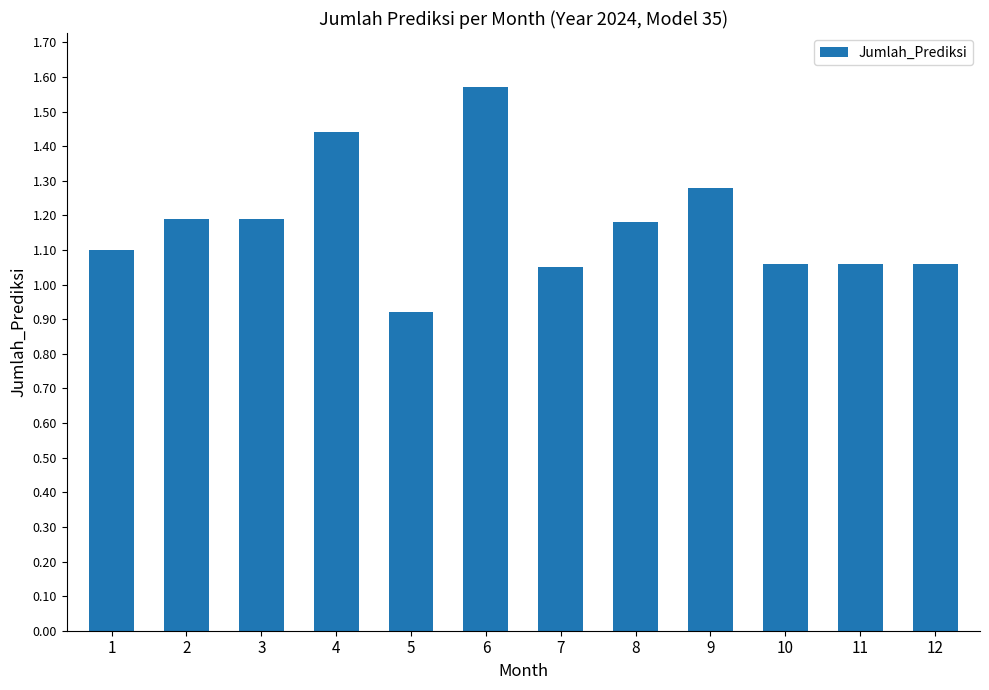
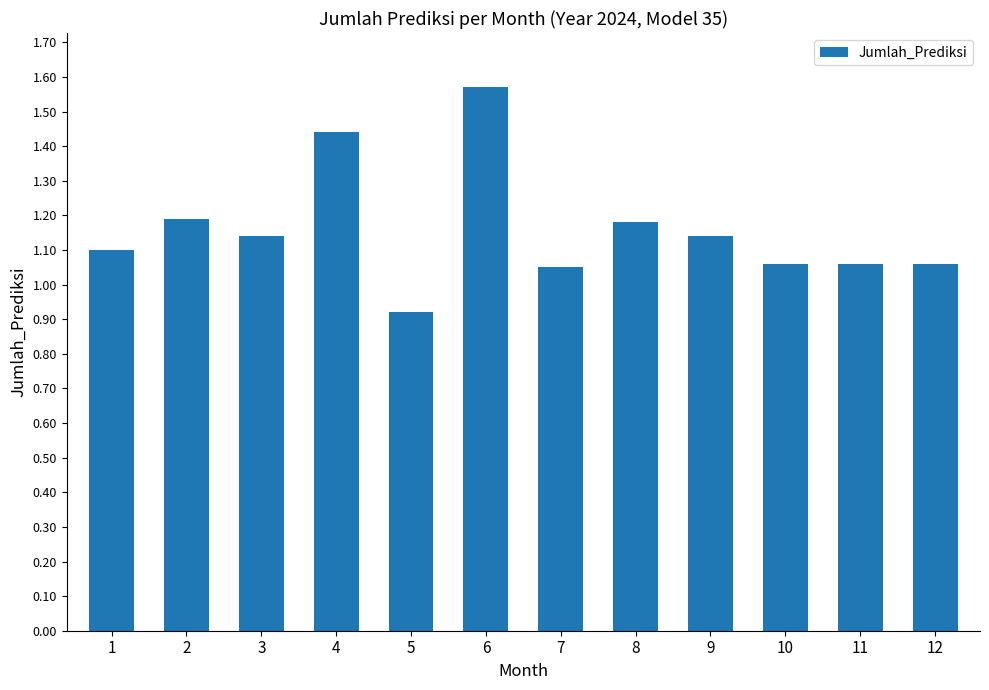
  {
    "1": 1.10,
    "2": 1.19,
-   "3": 1.19,
+   "3": 1.14,
    "4": 1.44,
    "5": 0.92,
    "6": 1.57,
    "7": 1.05,
    "8": 1.18,
-   "9": 1.28,
+   "9": 1.14,
    "10": 1.06,
    "11": 1.06,
    "12": 1.06
  }
